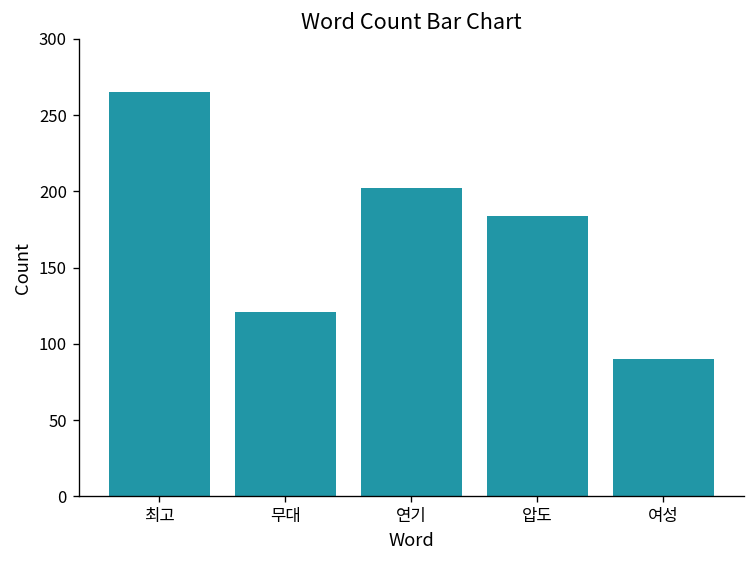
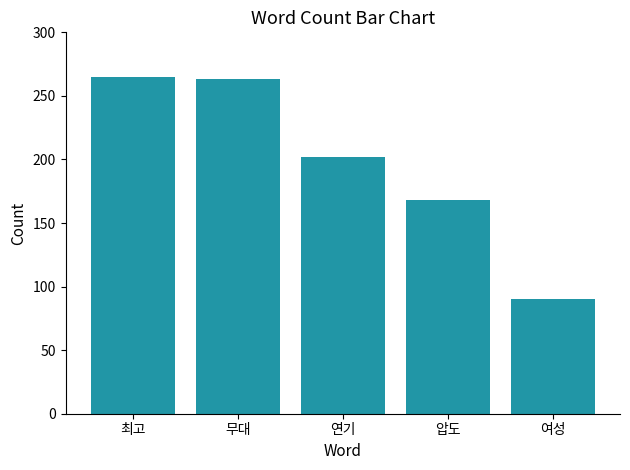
  {
    "최고": 265,
-   "무대": 121,
+   "무대": 263,
    "연기": 202,
-   "압도": 184,
+   "압도": 168,
    "여성": 90
  }
